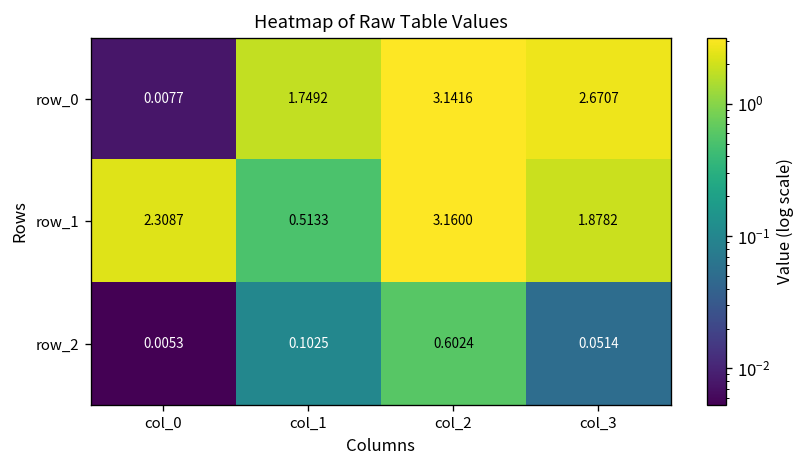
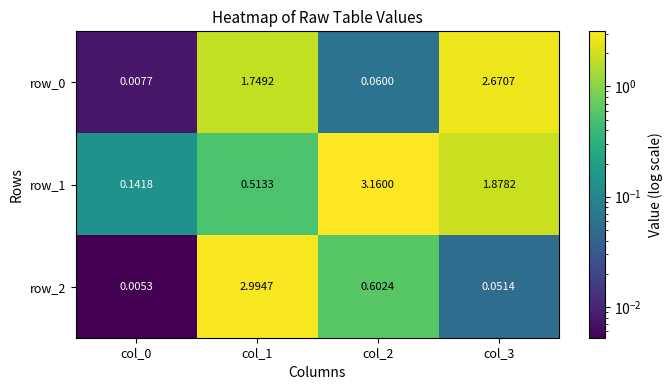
  {
    "row_0": {
      "col_0": 0.0077,
      "col_1": 1.7492,
-     "col_2": 3.1416,
+     "col_2": 0.0600,
      "col_3": 2.6707
    },
    "row_1": {
-     "col_0": 2.3087,
+     "col_0": 0.1418,
      "col_1": 0.5133,
      "col_2": 3.1600,
      "col_3": 1.8782
    },
    "row_2": {
      "col_0": 0.0053,
-     "col_1": 0.1025,
+     "col_1": 2.9947,
      "col_2": 0.6024,
      "col_3": 0.0514
    }
  }
